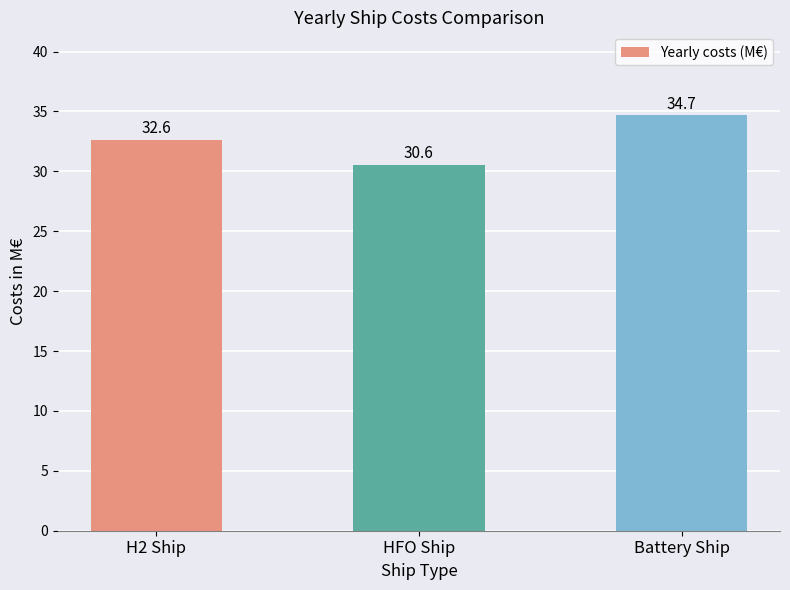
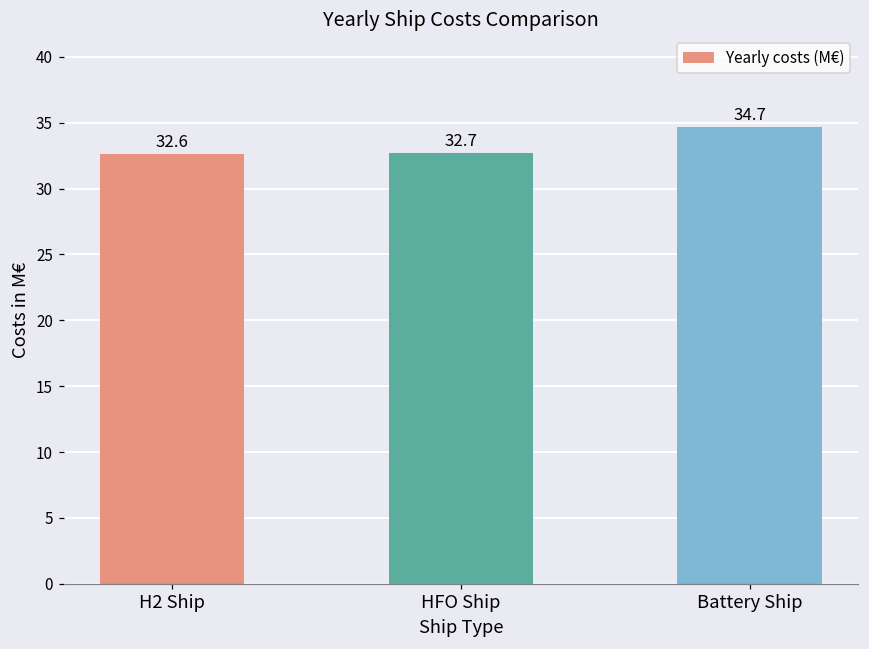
  {
    "H2 Ship": 32.6,
-   "HFO Ship": 30.6,
+   "HFO Ship": 32.7,
    "Battery Ship": 34.7
  }
